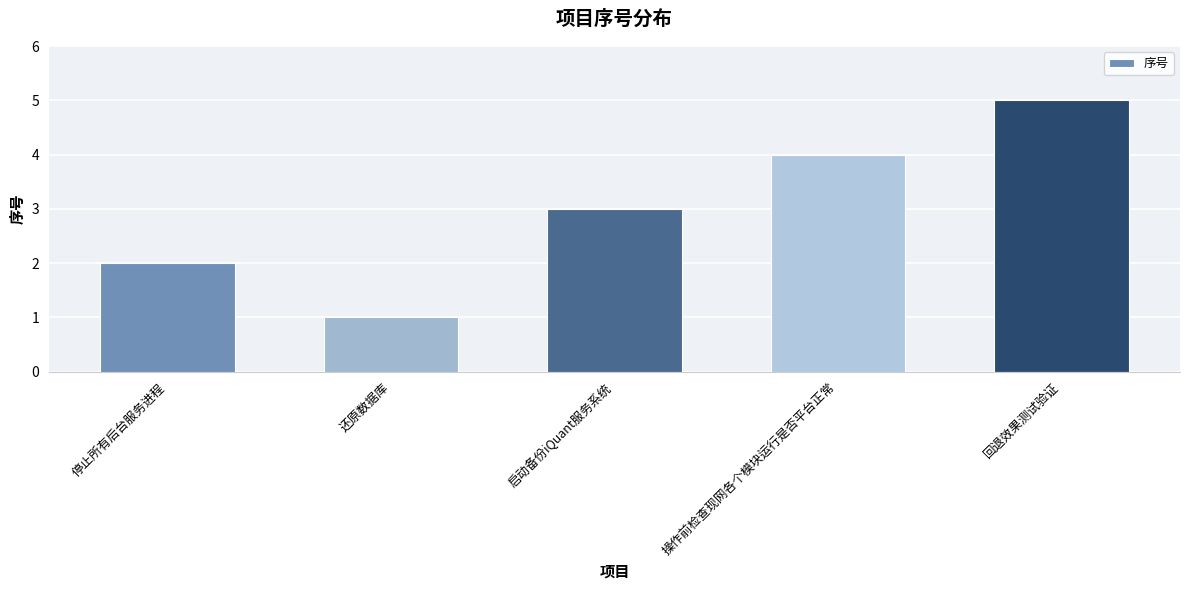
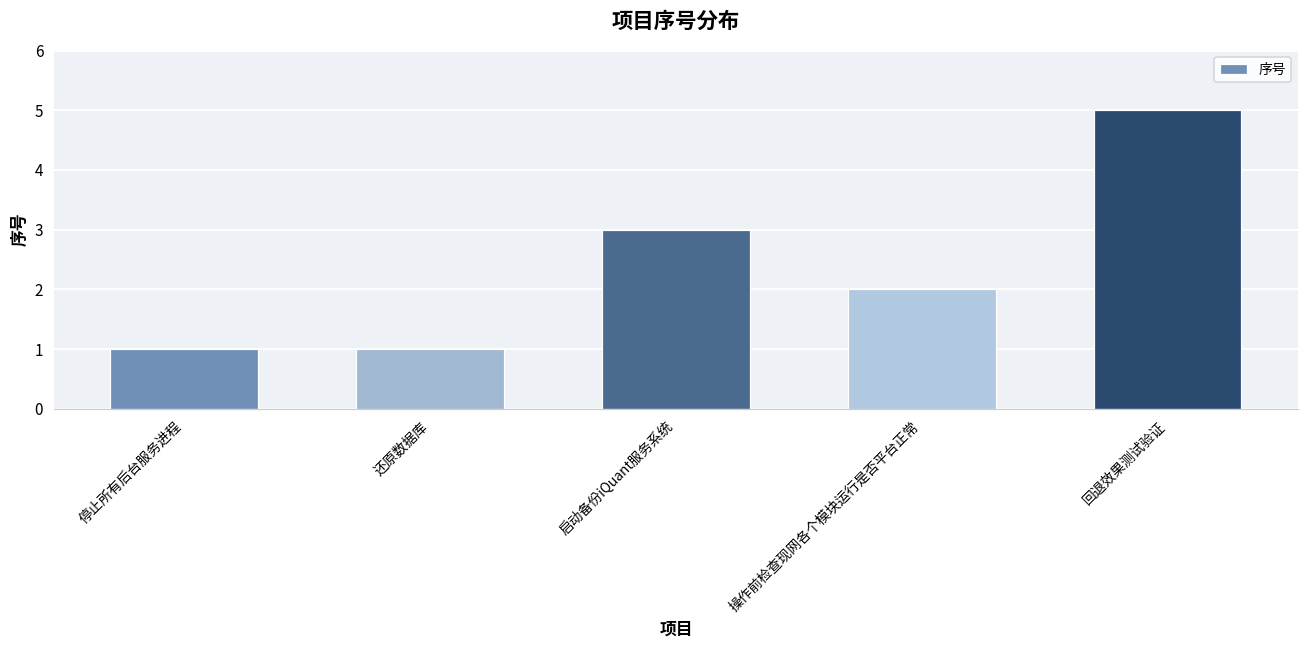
  {
-   "停止所有后台服务进程": 2,
+   "停止所有后台服务进程": 1,
    "还原数据库": 1,
    "启动备份iQuant服务系统": 3,
-   "操作前检查现网各个模块运行是否平台正常": 4,
+   "操作前检查现网各个模块运行是否平台正常": 2,
    "回退效果测试验证": 5
  }
